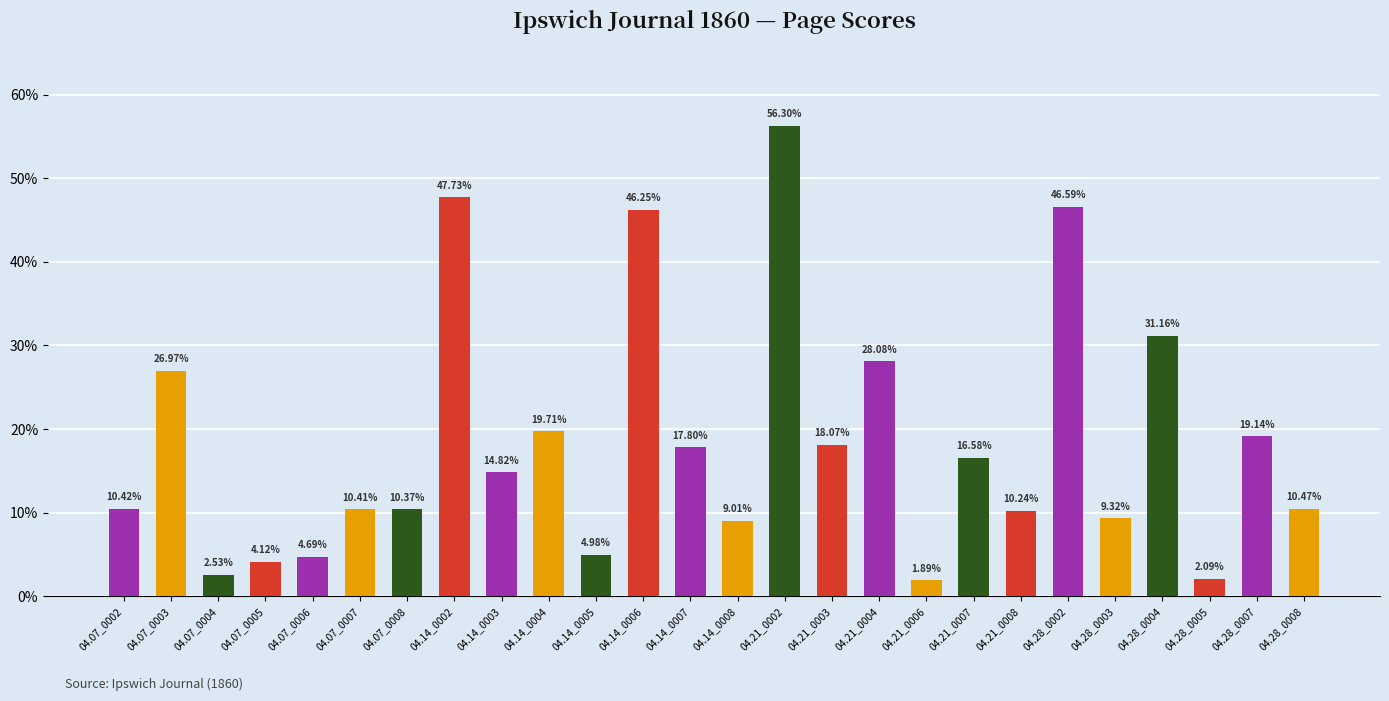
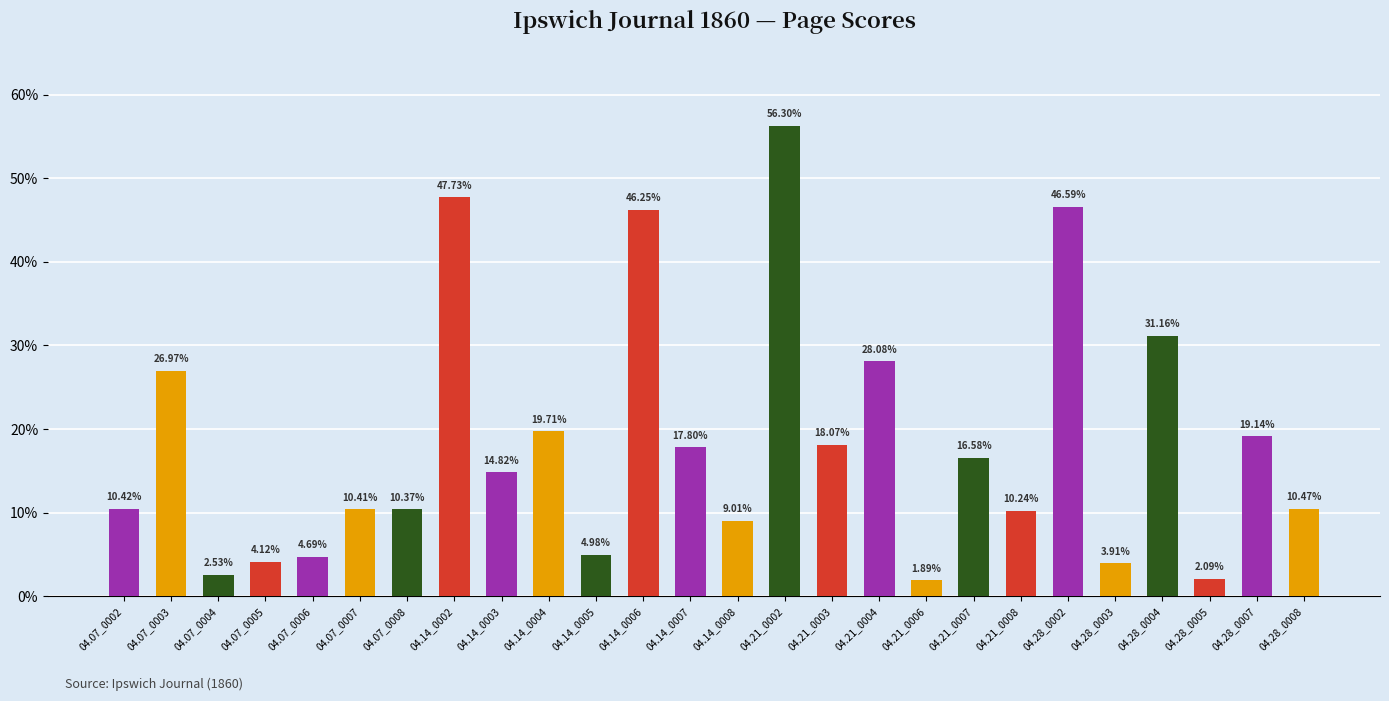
  {
    "04.07_0002": "10.42%",
    "04.07_0003": "26.97%",
    "04.07_0004": "2.53%",
    "04.07_0005": "4.12%",
    "04.07_0006": "4.69%",
    "04.07_0007": "10.41%",
    "04.07_0008": "10.37%",
    "04.14_0002": "47.73%",
    "04.14_0003": "14.82%",
    "04.14_0004": "19.71%",
    "04.14_0005": "4.98%",
    "04.14_0006": "46.25%",
    "04.14_0007": "17.80%",
    "04.14_0008": "9.01%",
    "04.21_0002": "56.30%",
    "04.21_0003": "18.07%",
    "04.21_0004": "28.08%",
    "04.21_0006": "1.89%",
    "04.21_0007": "16.58%",
    "04.21_0008": "10.24%",
    "04.28_0002": "46.59%",
-   "04.28_0003": "9.32%",
+   "04.28_0003": "3.91%",
    "04.28_0004": "31.16%",
    "04.28_0005": "2.09%",
    "04.28_0007": "19.14%",
    "04.28_0008": "10.47%"
  }
